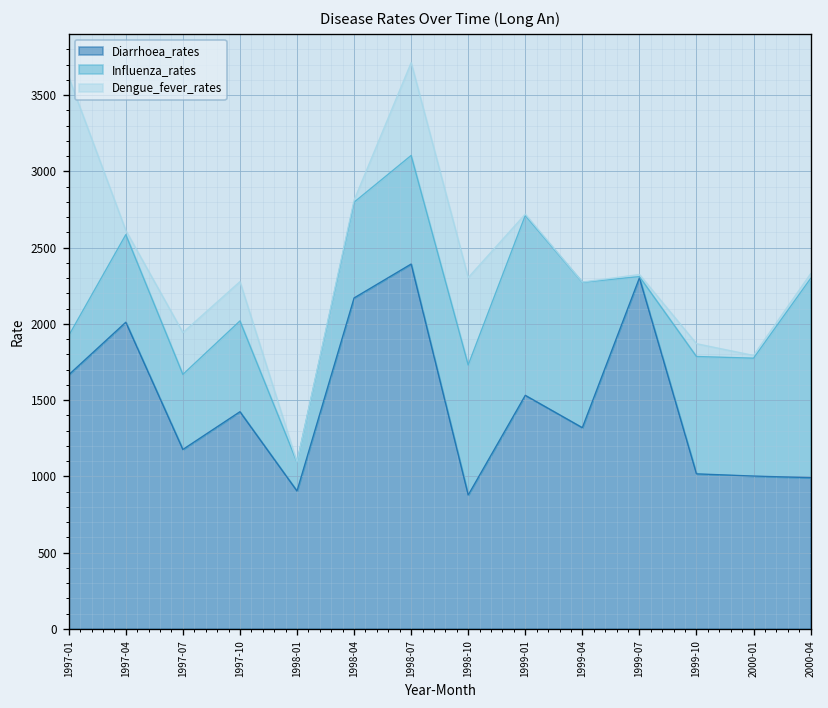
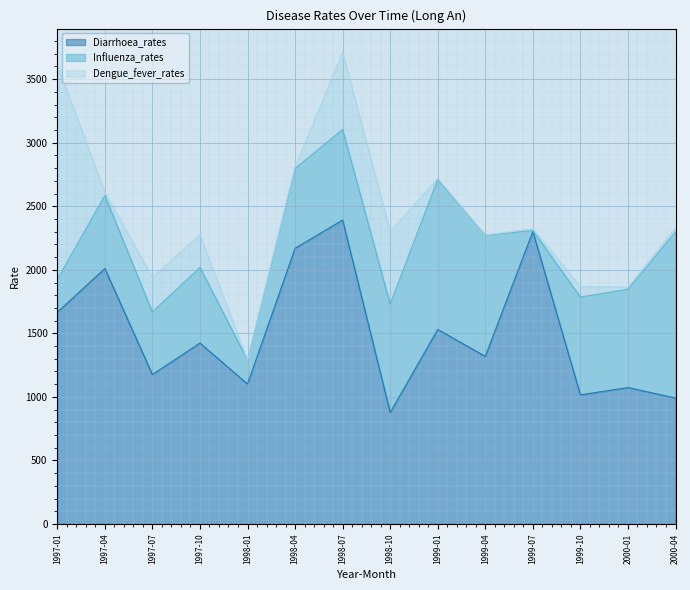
  {
    "Diarrhoea_rates": {
      "1997-01": 1670,
      "1997-04": 2010,
      "1997-07": 1180,
      "1997-10": 1420,
-     "1998-01": 900,
+     "1998-01": 1100,
      "1998-04": 2170,
      "1998-07": 2390,
      "1998-10": 880,
      "1999-01": 1530,
      "1999-04": 1320,
      "1999-10": 1020,
-     "2000-01": 1000,
+     "2000-01": 1070,
      "2000-04": 990
    },
    "Influenza_rates": {
      "1997-01": 260,
      "1997-04": 570,
      "1997-07": 490,
      "1997-10": 600,
      "1998-07": 710,
      "1998-10": 850,
      "1999-10": 770,
      "2000-04": 1310
    },
    "Dengue_fever_rates": {
      "1997-01": 1690,
      "1997-04": 30,
      "1997-07": 270,
      "1997-10": 260,
      "1998-07": 610,
      "1998-10": 570,
      "1999-10": 80,
      "2000-04": 30
    }
  }
